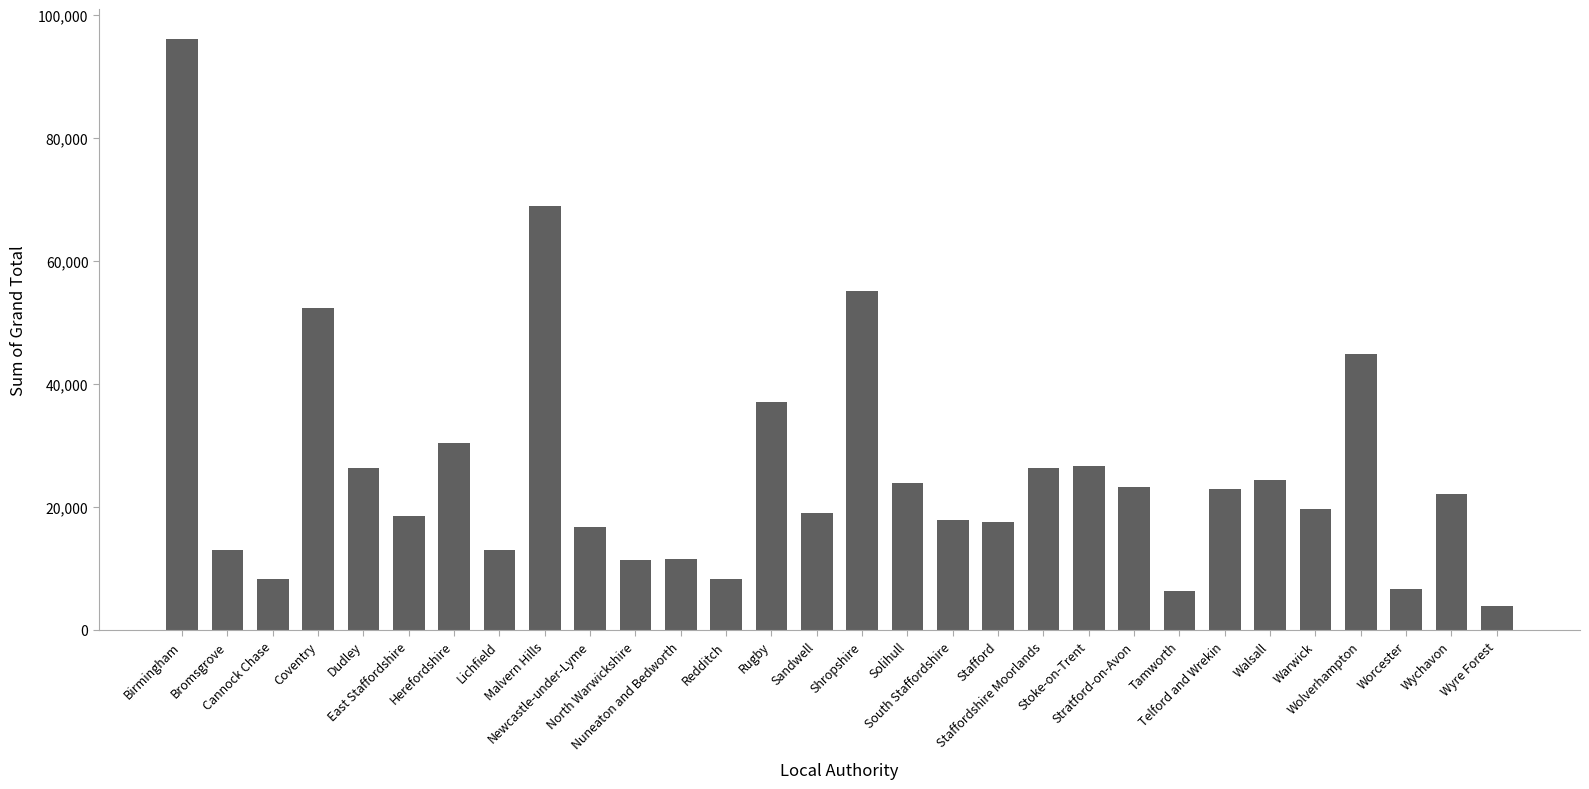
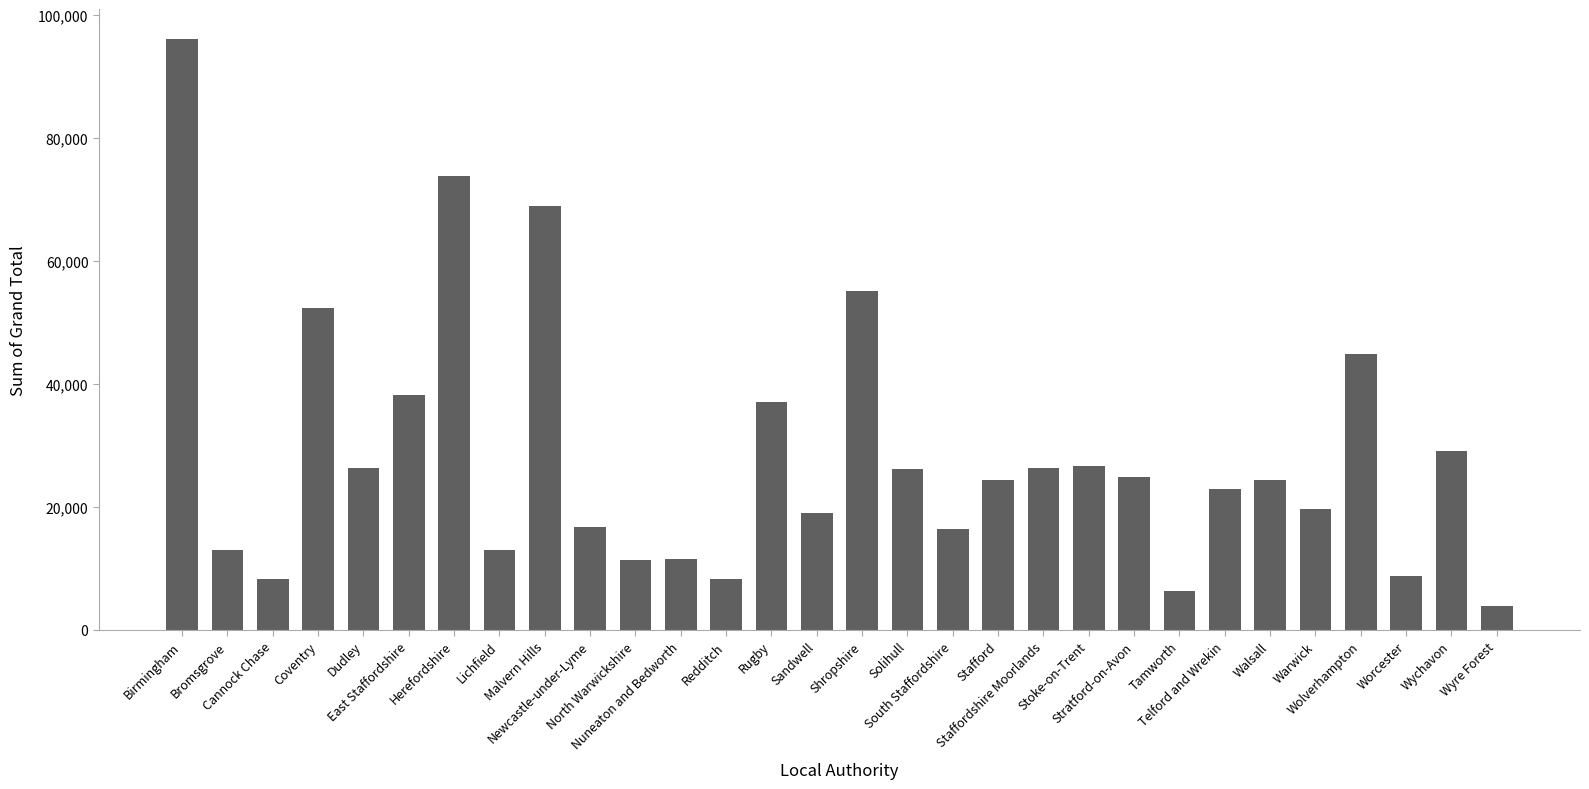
  {
    "Birmingham": "96,000",
    "Bromsgrove": "13,000",
    "Cannock Chase": "8,000",
    "Coventry": "52,000",
    "Dudley": "26,000",
-   "East Staffordshire": "19,000",
-   "Herefordshire": "30,000",
+   "East Staffordshire": "38,000",
+   "Herefordshire": "74,000",
    "Lichfield": "13,000",
    "Malvern Hills": "69,000",
    "Newcastle-under-Lyme": "17,000",
    "North Warwickshire": "11,000",
    "Nuneaton and Bedworth": "12,000",
    "Redditch": "8,000",
    "Rugby": "37,000",
    "Sandwell": "19,000",
    "Shropshire": "55,000",
-   "Solihull": "24,000",
-   "South Staffordshire": "18,000",
-   "Stafford": "18,000",
+   "Solihull": "26,000",
+   "South Staffordshire": "16,000",
+   "Stafford": "24,000",
    "Staffordshire Moorlands": "26,000",
    "Stoke-on-Trent": "27,000",
-   "Stratford-on-Avon": "23,000",
+   "Stratford-on-Avon": "25,000",
    "Tamworth": "6,000",
    "Telford and Wrekin": "23,000",
    "Walsall": "24,000",
    "Warwick": "20,000",
    "Wolverhampton": "45,000",
-   "Worcester": "7,000",
-   "Wychavon": "22,000",
+   "Worcester": "9,000",
+   "Wychavon": "29,000",
    "Wyre Forest": "4,000"
  }
